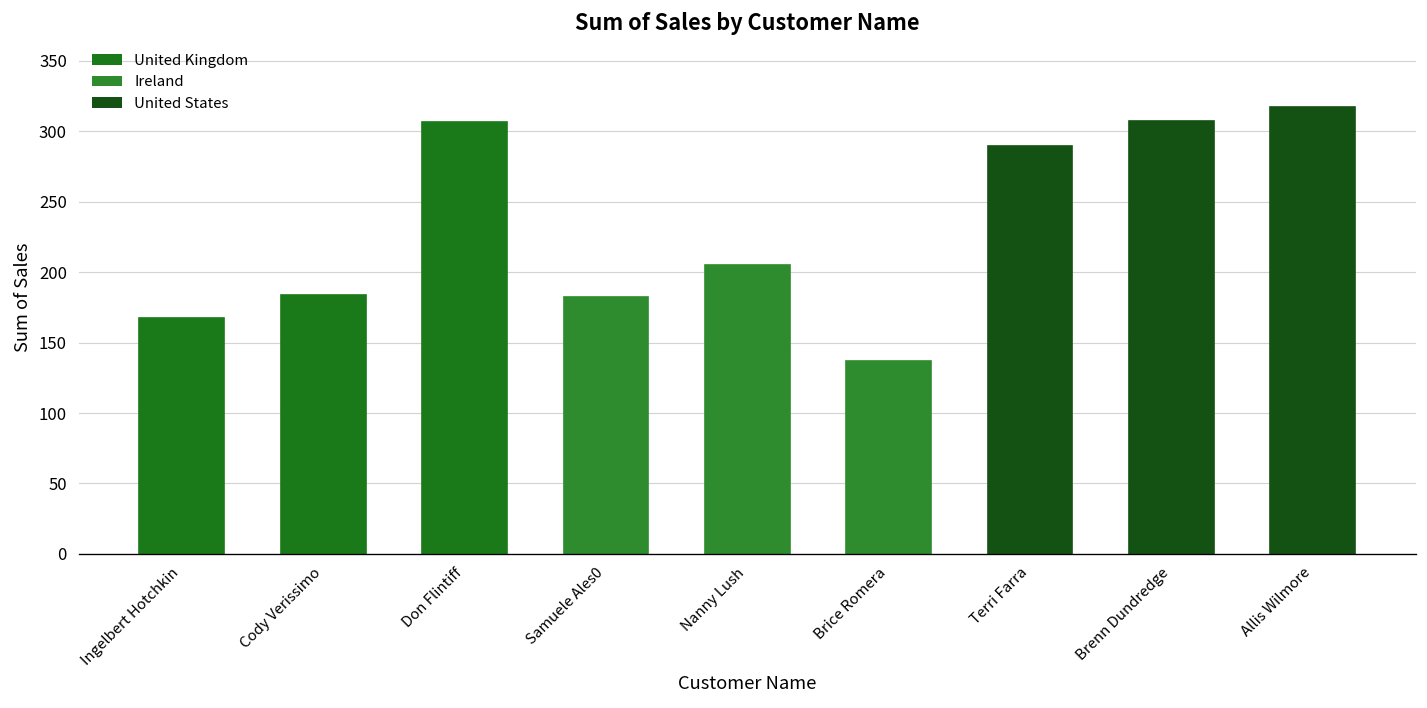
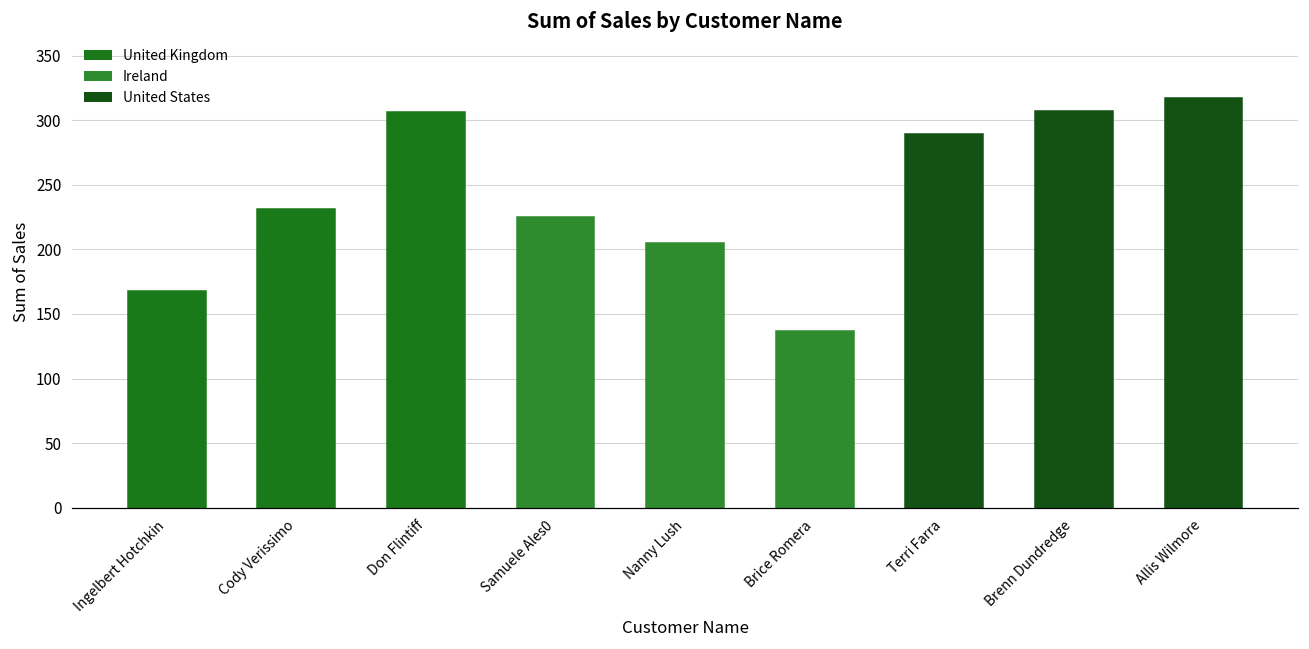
  {
    "Ingelbert Hotchkin": 168,
-   "Cody Verissimo": 184,
+   "Cody Verissimo": 231,
    "Don Flintiff": 306,
-   "Samuele Ales0": 182,
+   "Samuele Ales0": 225,
    "Nanny Lush": 205,
    "Brice Romera": 137,
    "Terri Farra": 289,
    "Brenn Dundredge": 307,
    "Allis Wilmore": 317
  }
